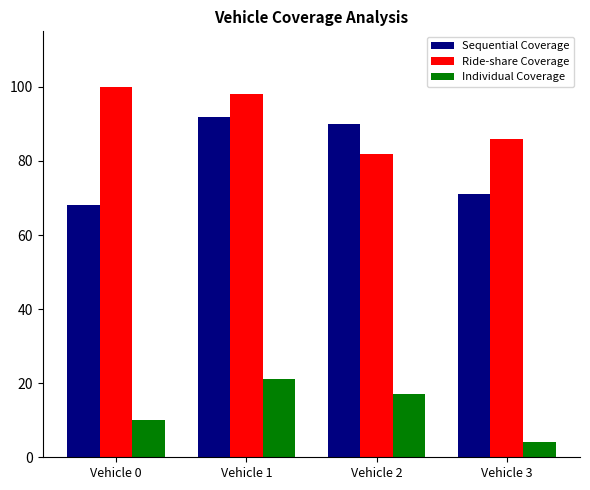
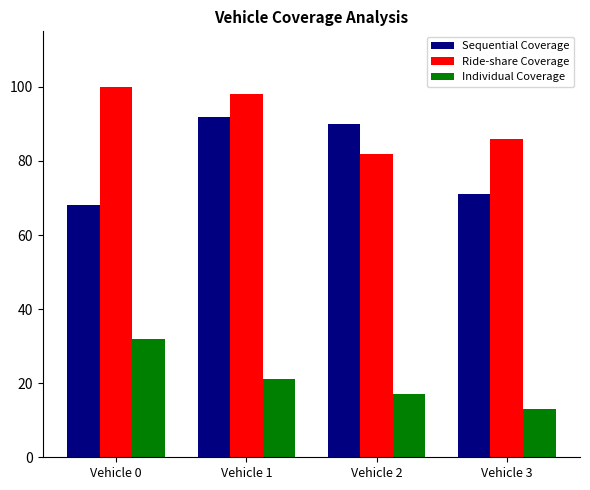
  {
    "Sequential Coverage": {
      "Vehicle 0": 68,
      "Vehicle 1": 92,
      "Vehicle 2": 90,
      "Vehicle 3": 71
    },
    "Ride-share Coverage": {
      "Vehicle 0": 100,
      "Vehicle 1": 98,
      "Vehicle 2": 82,
      "Vehicle 3": 86
    },
    "Individual Coverage": {
-     "Vehicle 0": 10,
+     "Vehicle 0": 32,
      "Vehicle 1": 21,
      "Vehicle 2": 17,
-     "Vehicle 3": 4
+     "Vehicle 3": 13
    }
  }
